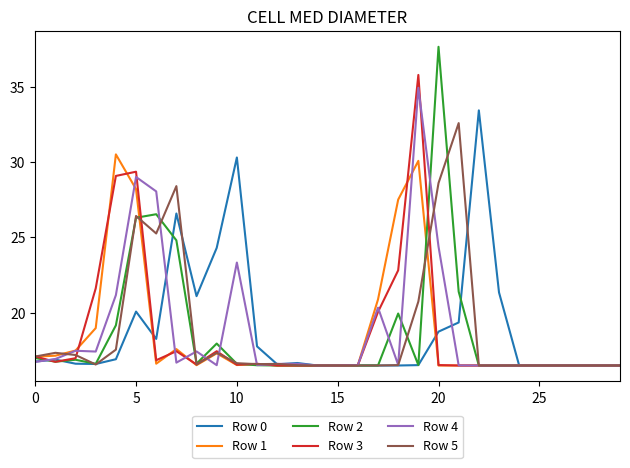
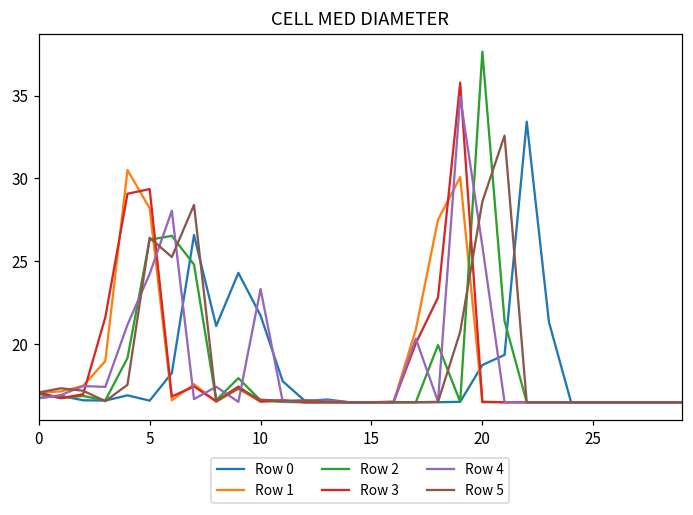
  {
    "Row 0": {
-     "5": 20.1,
-     "10": 30.3,
+     "5": 16.6,
+     "10": 21.7,
      "20": 18.7
    },
    "Row 1": {
      "5": 28.2
    },
    "Row 2": {
      "20": 37.6
    },
    "Row 3": {
      "5": 29.4
    },
    "Row 4": {
-     "5": 29.0,
+     "5": 24.2,
      "10": 23.3,
-     "20": 24.4
+     "20": 25.9
    },
    "Row 5": {
      "20": 28.6
    }
  }
